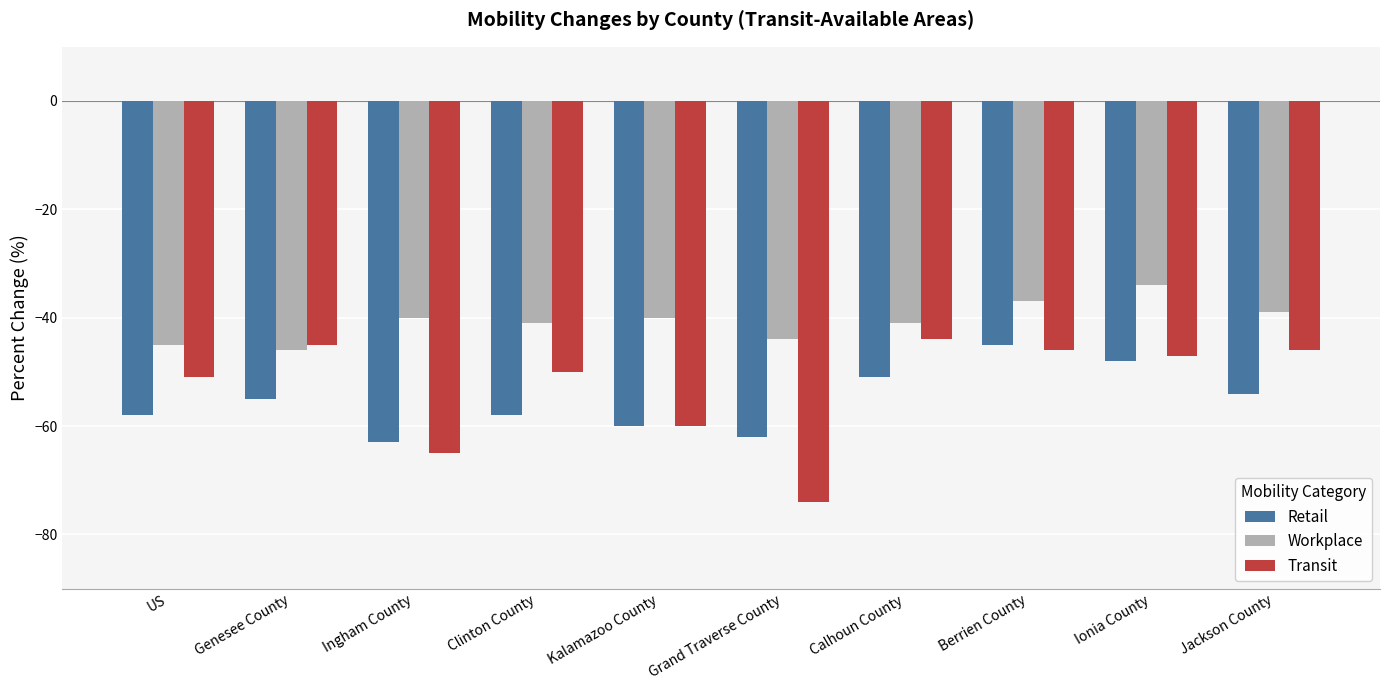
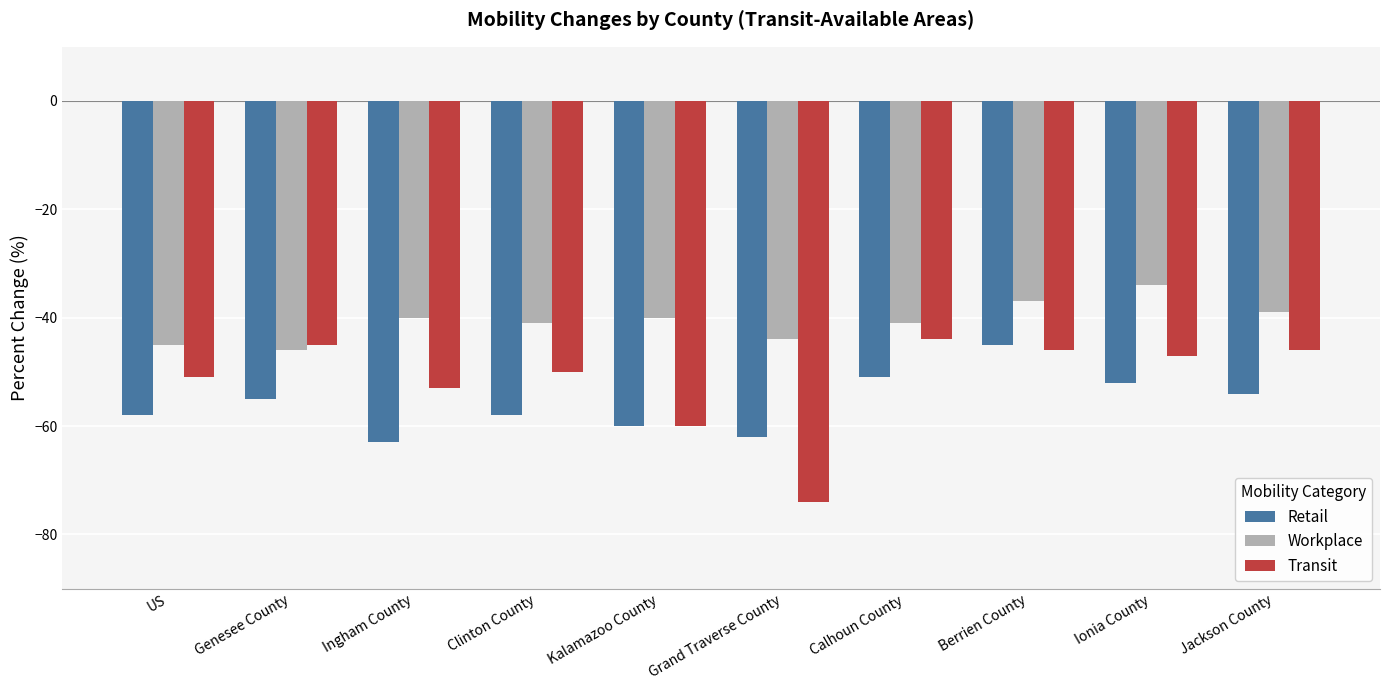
  {
    "Retail": {
      "US": -58,
      "Genesee County": -55,
      "Ingham County": -63,
      "Clinton County": -58,
      "Kalamazoo County": -60,
      "Grand Traverse County": -62,
      "Calhoun County": -51,
      "Berrien County": -45,
-     "Ionia County": -48,
+     "Ionia County": -52,
      "Jackson County": -54
    },
    "Workplace": {
      "US": -45,
      "Genesee County": -46,
      "Ingham County": -40,
      "Clinton County": -41,
      "Kalamazoo County": -40,
      "Grand Traverse County": -44,
      "Calhoun County": -41,
      "Berrien County": -37,
      "Ionia County": -34,
      "Jackson County": -39
    },
    "Transit": {
      "US": -51,
      "Genesee County": -45,
-     "Ingham County": -65,
+     "Ingham County": -53,
      "Clinton County": -50,
      "Kalamazoo County": -60,
      "Grand Traverse County": -74,
      "Calhoun County": -44,
      "Berrien County": -46,
      "Ionia County": -47,
      "Jackson County": -46
    }
  }
